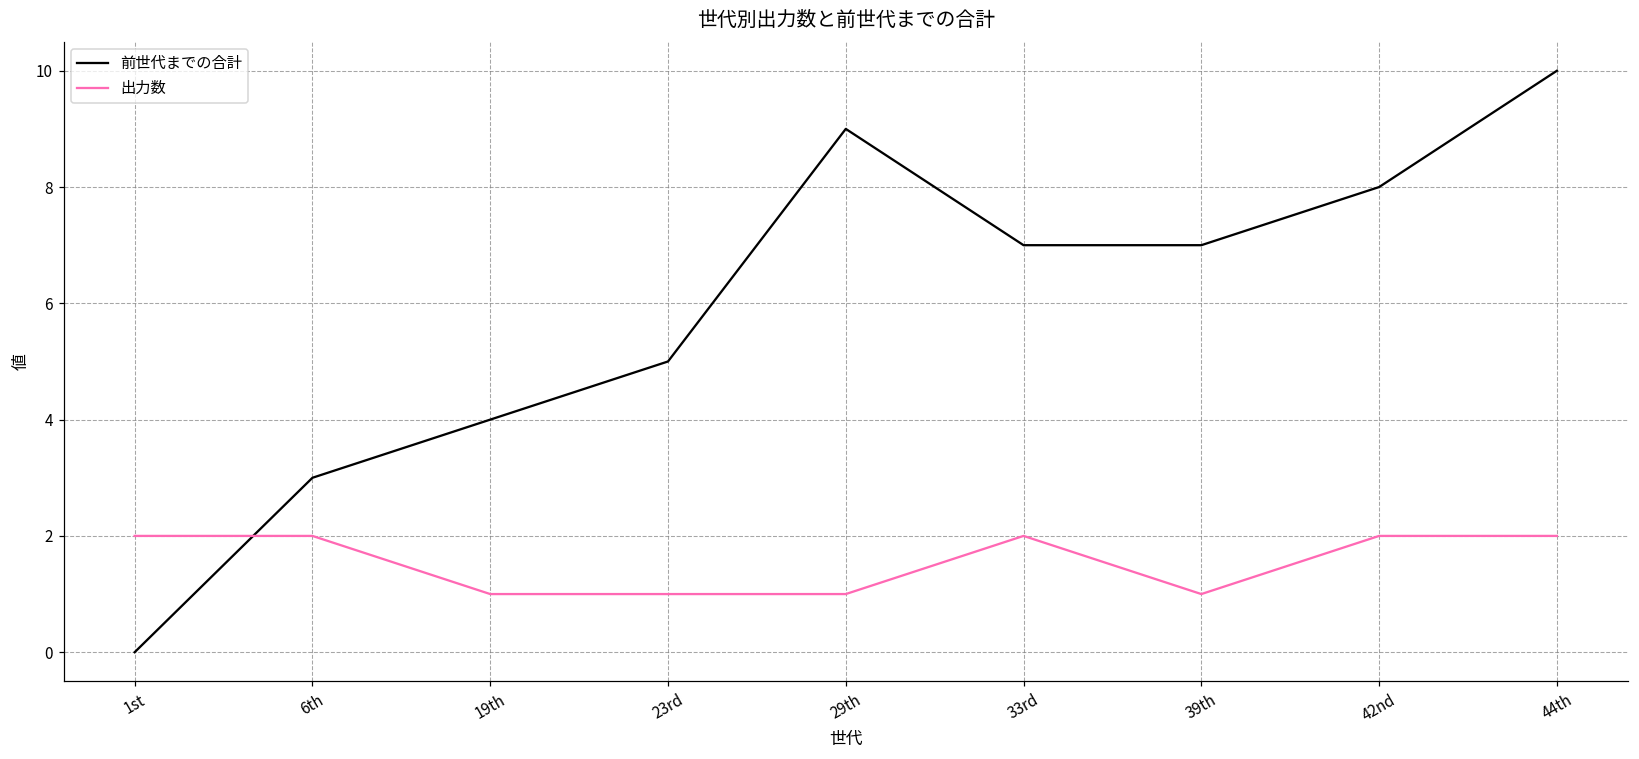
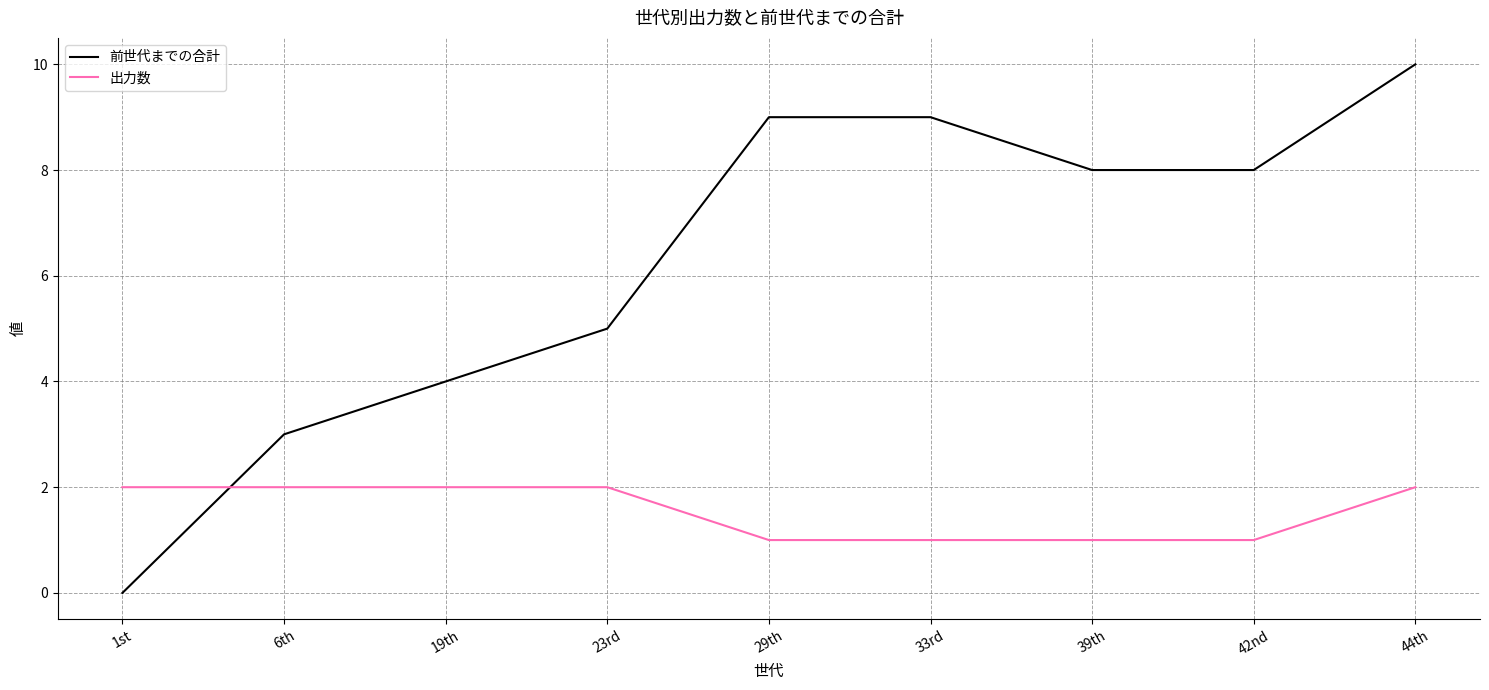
  {
    "前世代までの合計": {
      "1st": 0,
      "6th": 3,
      "19th": 4,
      "23rd": 5,
      "29th": 9,
-     "33rd": 7,
-     "39th": 7,
+     "33rd": 9,
+     "39th": 8,
      "42nd": 8,
      "44th": 10
    },
    "出力数": {
      "1st": 2,
      "6th": 2,
-     "19th": 1,
-     "23rd": 1,
+     "19th": 2,
+     "23rd": 2,
      "29th": 1,
-     "33rd": 2,
+     "33rd": 1,
      "39th": 1,
-     "42nd": 2,
+     "42nd": 1,
      "44th": 2
    }
  }
